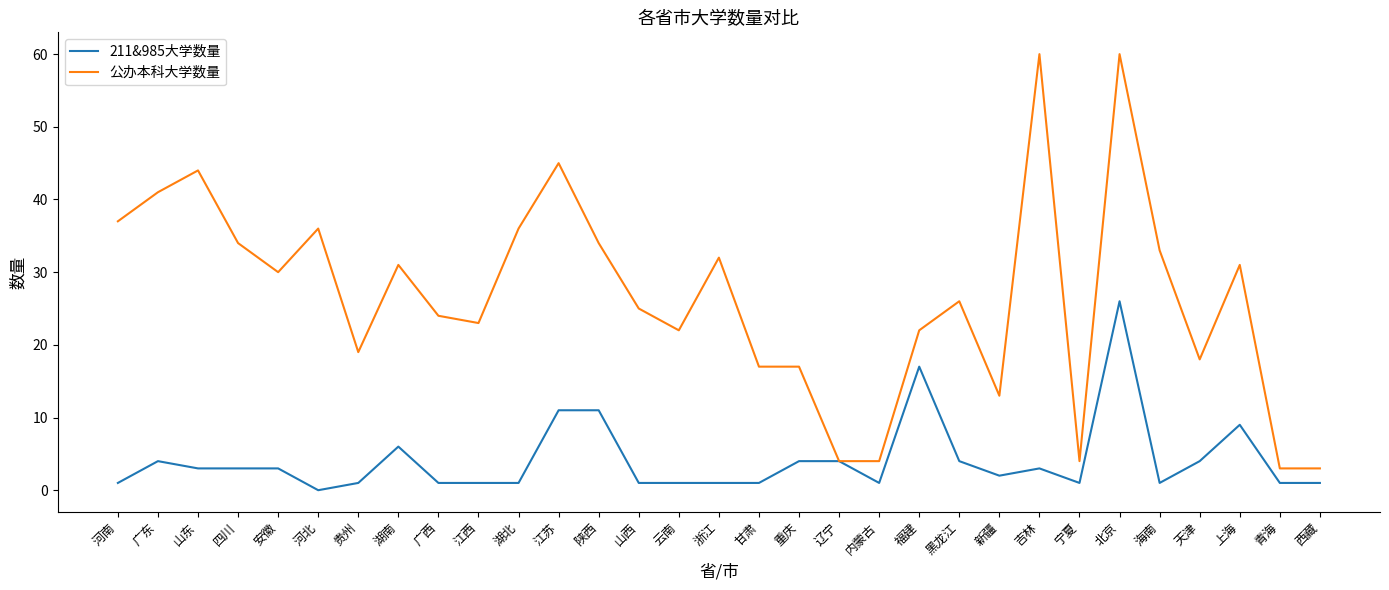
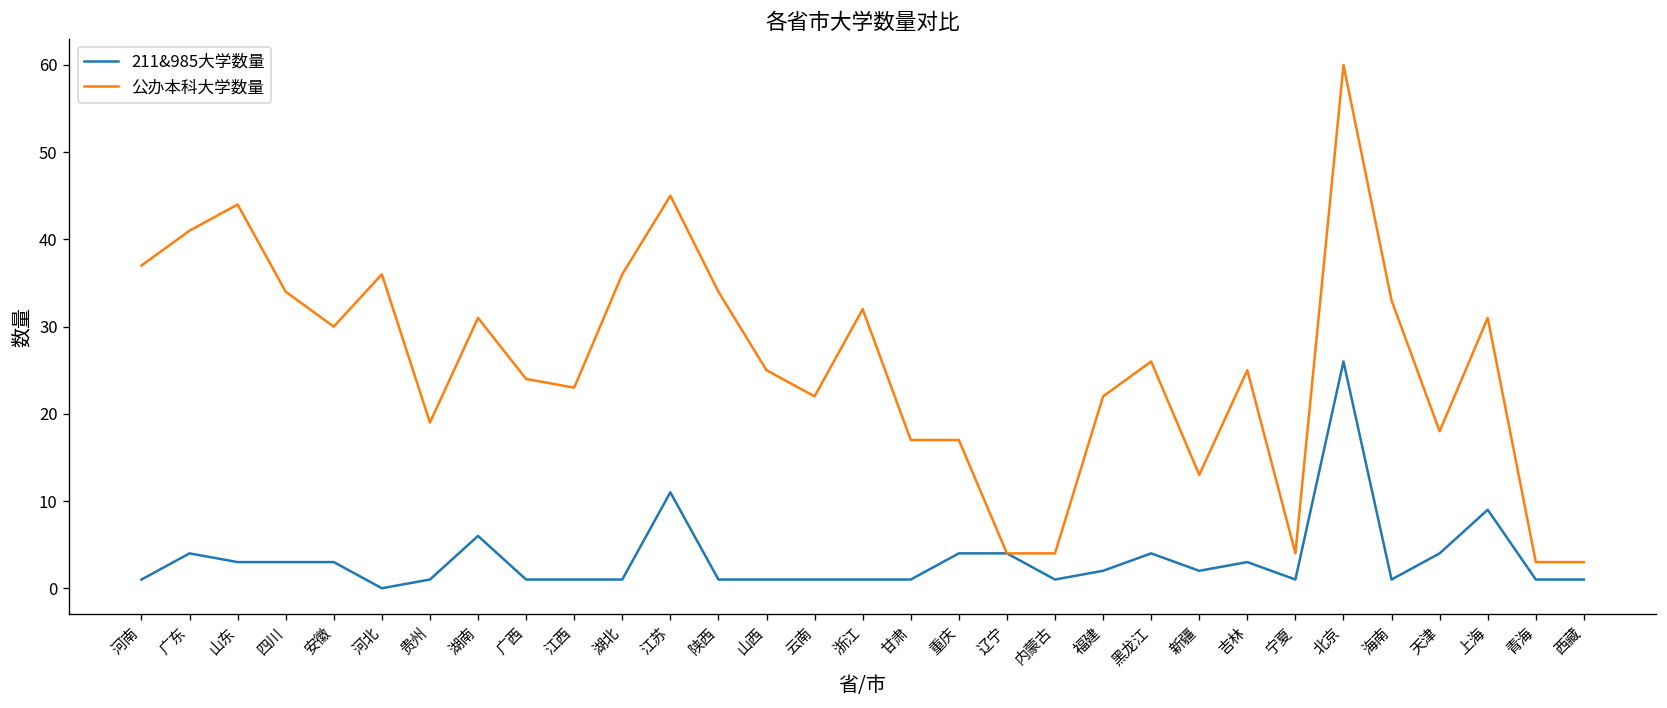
  {
    "211&985大学数量": {
      "河南": 1,
      "广东": 4,
      "山东": 3,
      "四川": 3,
      "安徽": 3,
      "河北": 0,
      "贵州": 1,
      "湖南": 6,
      "广西": 1,
      "江西": 1,
      "湖北": 1,
      "江苏": 11,
-     "陕西": 11,
+     "陕西": 1,
      "山西": 1,
      "云南": 1,
      "浙江": 1,
      "甘肃": 1,
      "重庆": 4,
      "内蒙古": 1,
-     "福建": 17,
+     "福建": 2,
      "黑龙江": 4,
      "新疆": 2,
      "吉林": 3,
      "宁夏": 1,
      "北京": 26,
      "海南": 1,
      "天津": 4,
      "上海": 9,
      "青海": 1,
      "西藏": 1
    },
    "公办本科大学数量": {
      "河南": 37,
      "广东": 41,
      "山东": 44,
      "四川": 34,
      "安徽": 30,
      "河北": 36,
      "贵州": 19,
      "湖南": 31,
      "广西": 24,
      "江西": 23,
      "湖北": 36,
      "江苏": 45,
      "陕西": 34,
      "山西": 25,
      "云南": 22,
      "浙江": 32,
      "甘肃": 17,
      "重庆": 17,
      "内蒙古": 4,
      "福建": 22,
      "黑龙江": 26,
      "新疆": 13,
-     "吉林": 60,
+     "吉林": 25,
      "宁夏": 4,
      "北京": 60,
      "海南": 33,
      "天津": 18,
      "上海": 31,
      "青海": 3,
      "西藏": 3
    }
  }
